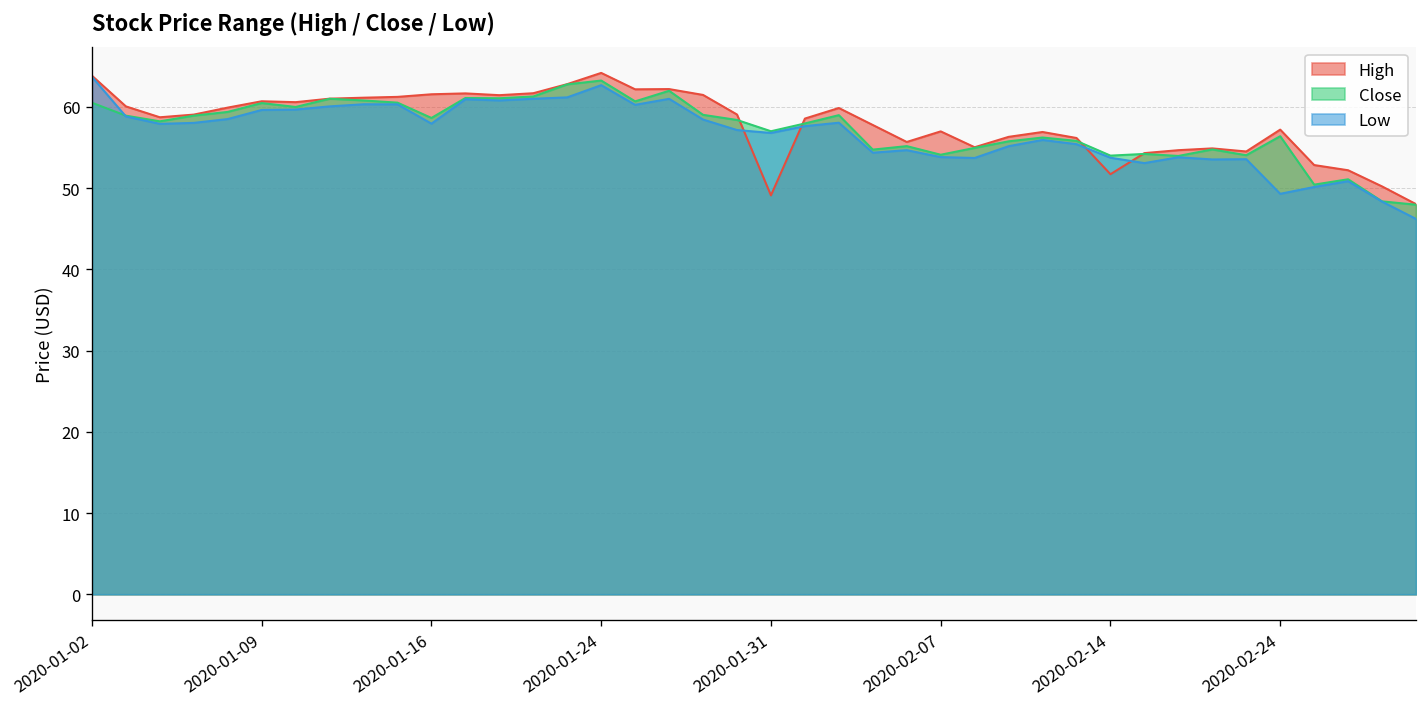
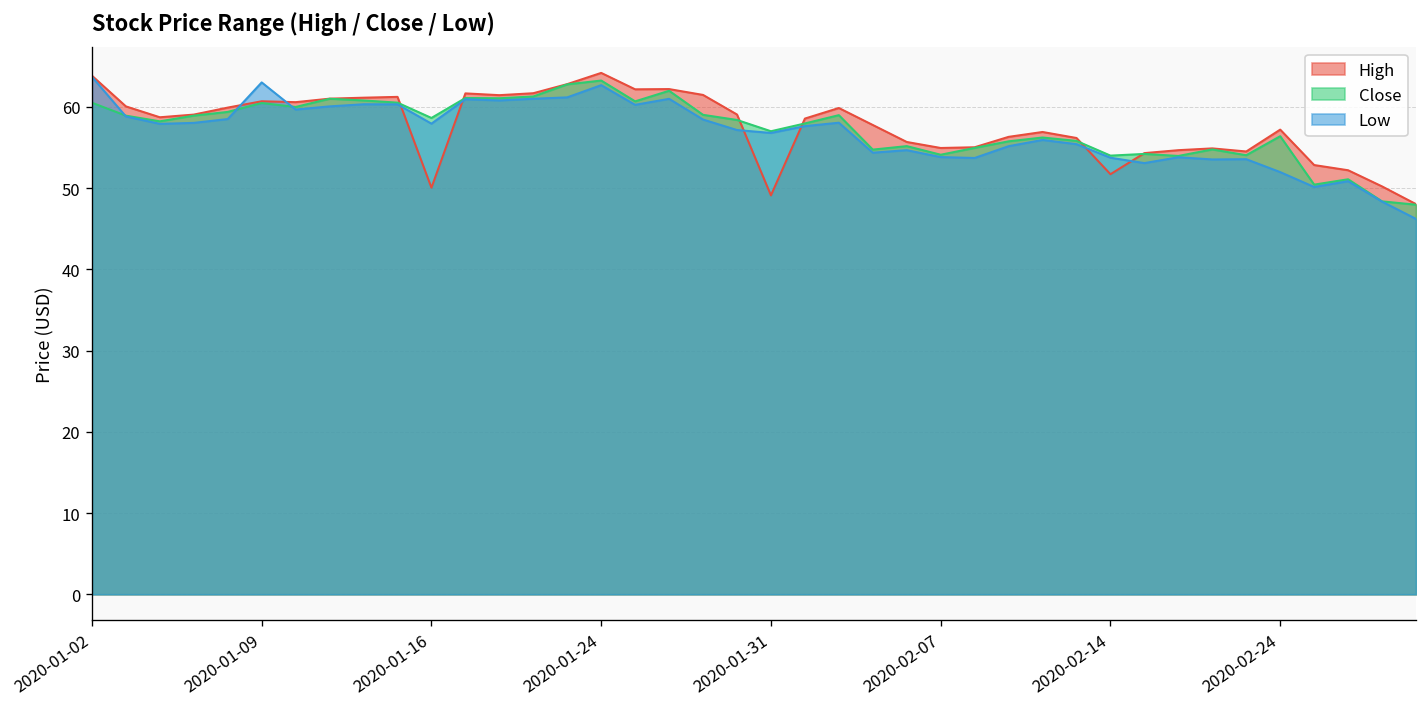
  {
    "High": {
-     "2020-01-16": 62,
+     "2020-01-16": 50,
      "2020-01-24": 64,
      "2020-01-31": 49,
-     "2020-02-07": 57,
+     "2020-02-07": 55,
      "2020-02-14": 52,
      "2020-02-24": 57
    },
    "Close": {
      "2020-01-02": 61,
      "2020-01-16": 59,
      "2020-01-24": 63,
      "2020-02-24": 56
    },
    "Low": {
-     "2020-01-09": 60,
+     "2020-01-09": 63,
      "2020-01-16": 58,
      "2020-01-24": 63,
-     "2020-02-24": 49
+     "2020-02-24": 52
    }
  }
